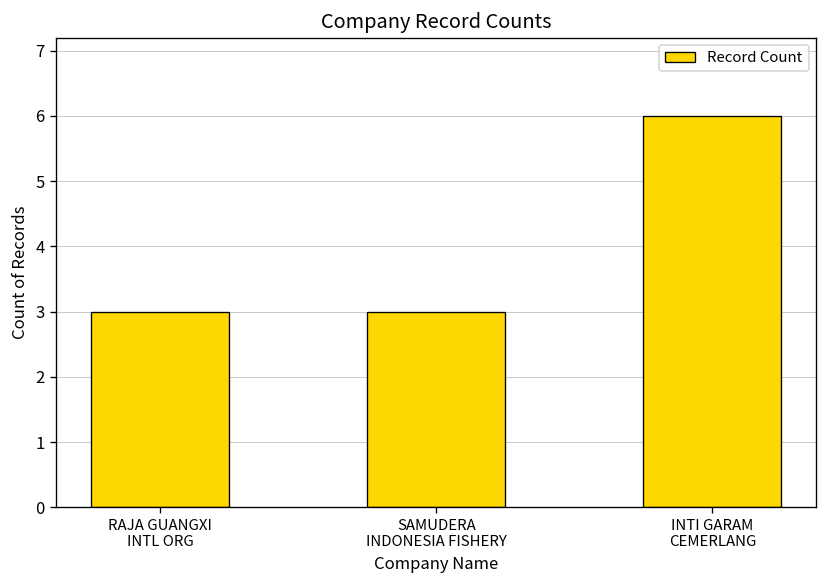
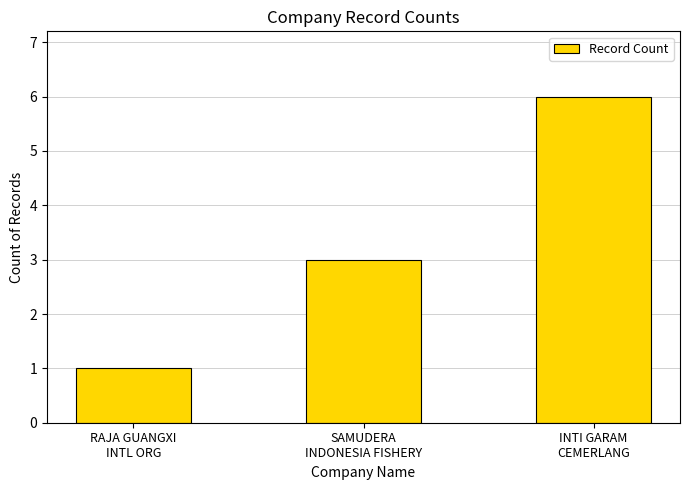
  {
-   "RAJA GUANGXI INTL ORG": 3,
+   "RAJA GUANGXI INTL ORG": 1,
    "SAMUDERA INDONESIA FISHERY": 3,
    "INTI GARAM CEMERLANG": 6
  }
